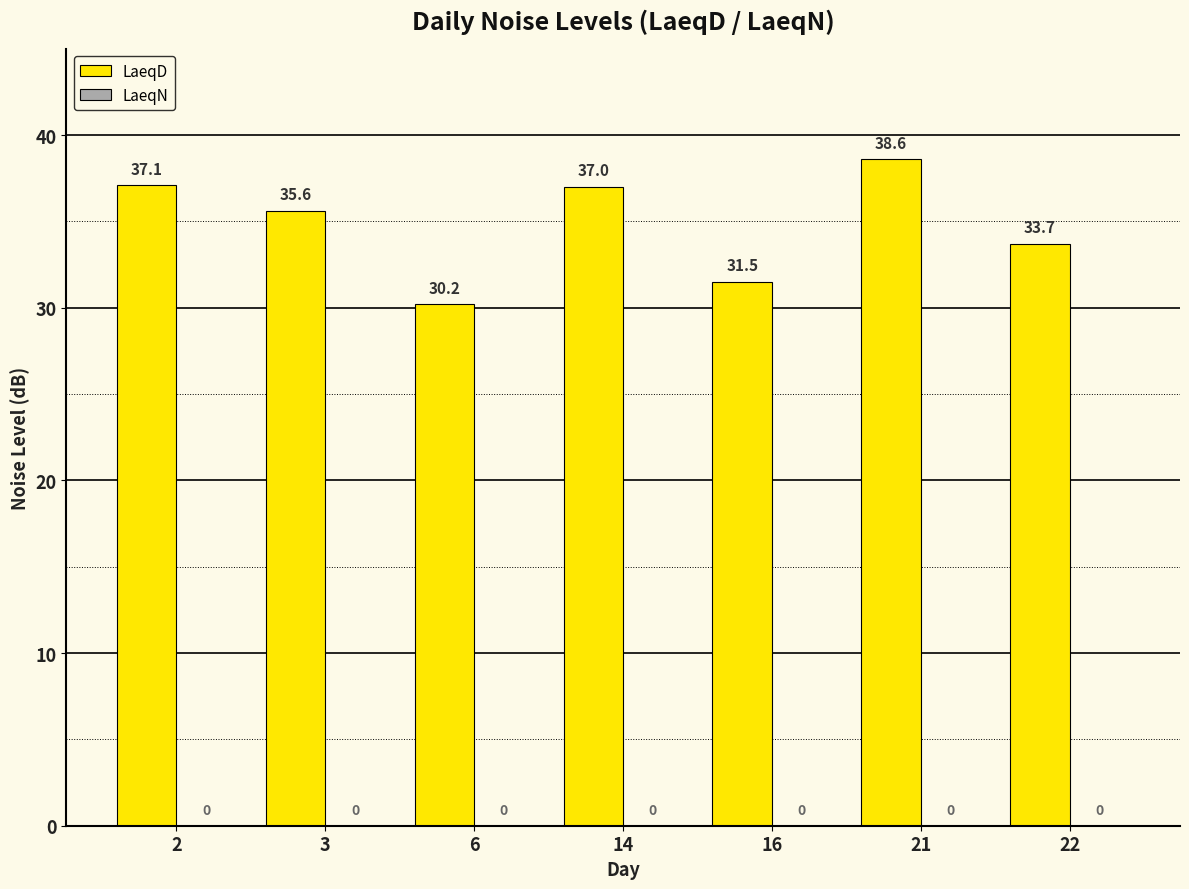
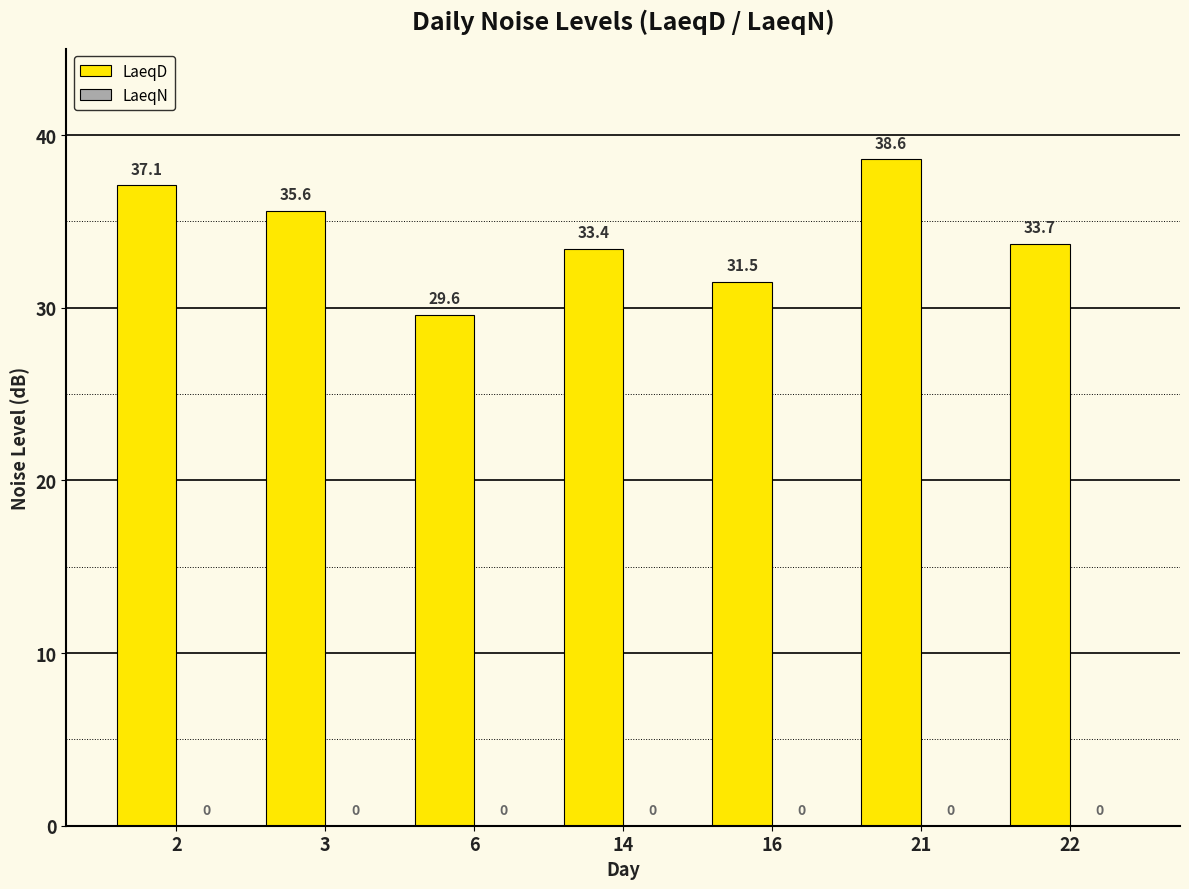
  {
    "LaeqD": {
      "2": 37.1,
      "3": 35.6,
-     "6": 30.2,
-     "14": 37.0,
+     "6": 29.6,
+     "14": 33.4,
      "16": 31.5,
      "21": 38.6,
      "22": 33.7
    },
    "LaeqN": {
      "2": 0,
      "3": 0,
      "6": 0,
      "14": 0,
      "16": 0,
      "21": 0,
      "22": 0
    }
  }
